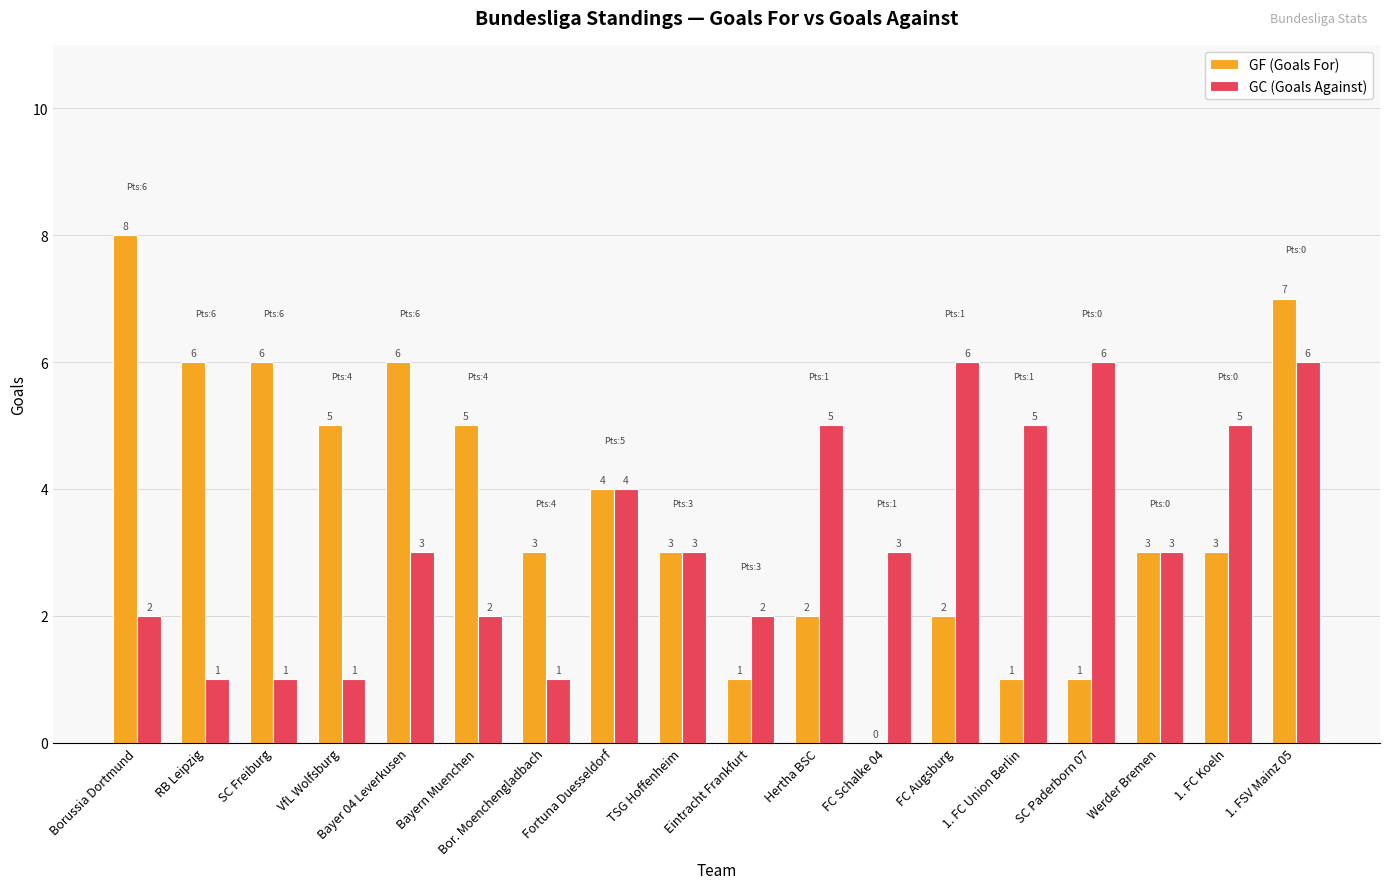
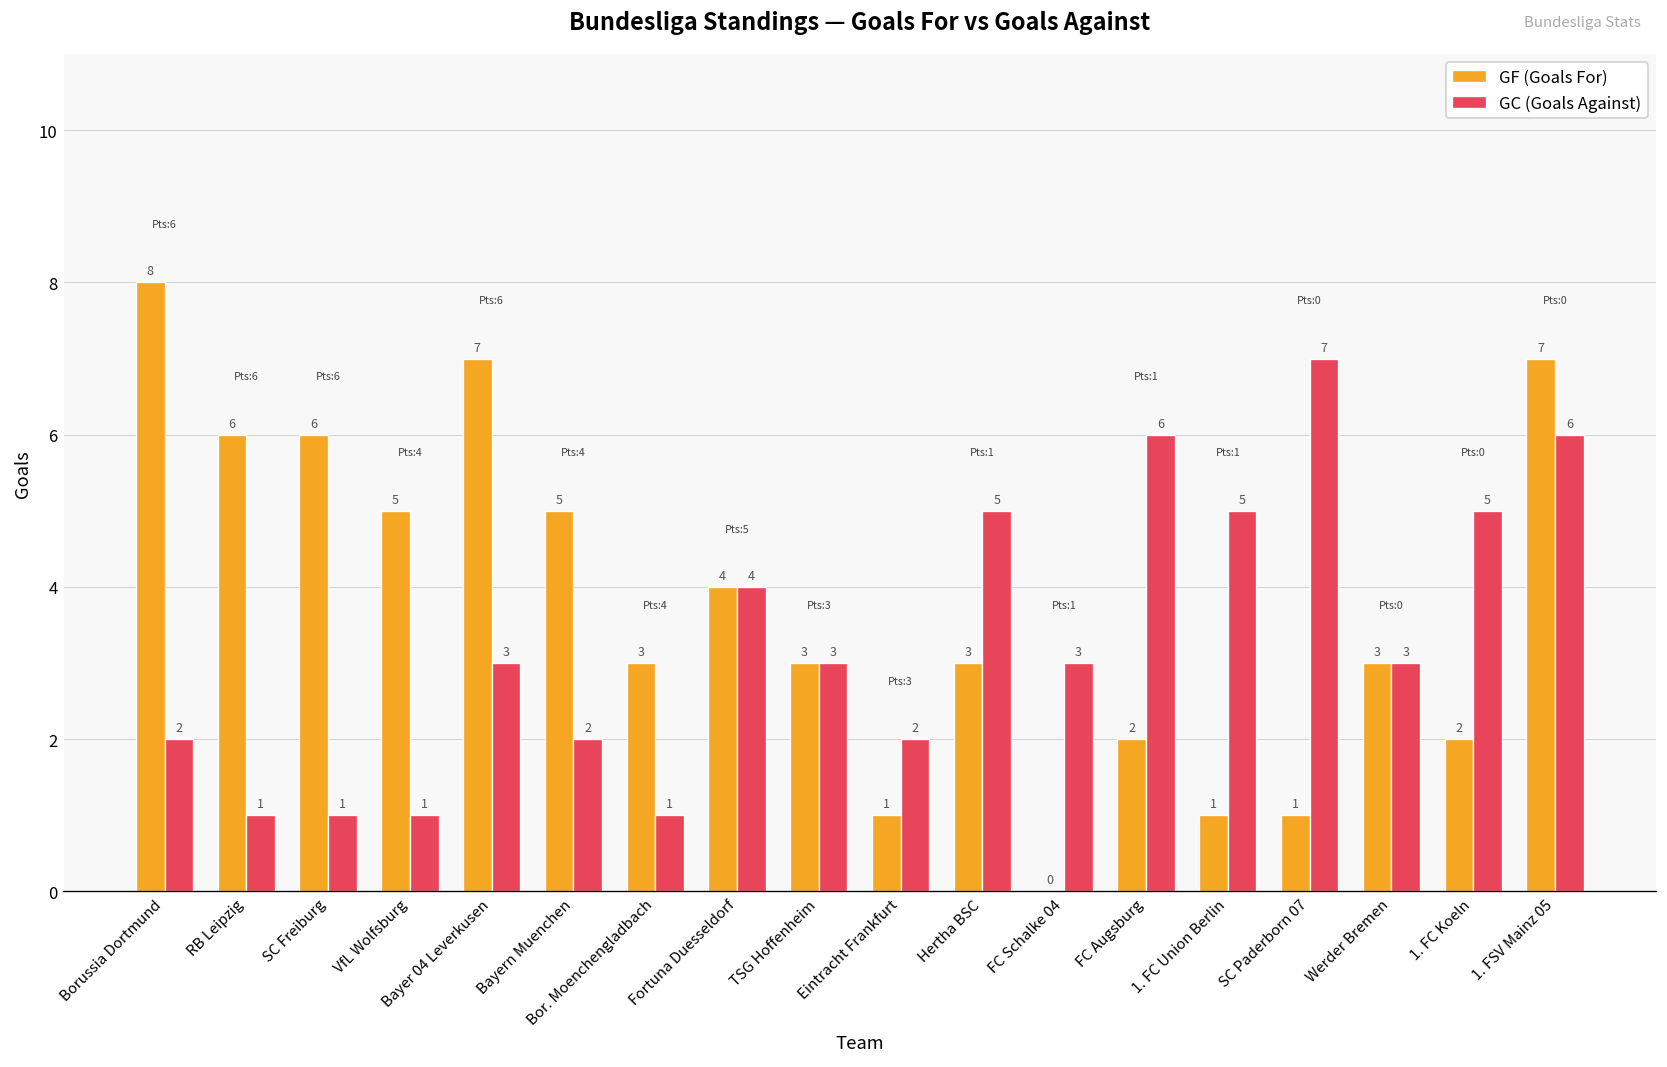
  {
    "GF (Goals For)": {
      "Borussia Dortmund": 8,
      "RB Leipzig": 6,
      "SC Freiburg": 6,
      "VfL Wolfsburg": 5,
-     "Bayer 04 Leverkusen": 6,
+     "Bayer 04 Leverkusen": 7,
      "Bayern Muenchen": 5,
      "Bor. Moenchengladbach": 3,
      "Fortuna Duesseldorf": 4,
      "TSG Hoffenheim": 3,
      "Eintracht Frankfurt": 1,
-     "Hertha BSC": 2,
+     "Hertha BSC": 3,
      "FC Schalke 04": 0,
      "FC Augsburg": 2,
      "1. FC Union Berlin": 1,
      "SC Paderborn 07": 1,
      "Werder Bremen": 3,
-     "1. FC Koeln": 3,
+     "1. FC Koeln": 2,
      "1. FSV Mainz 05": 7
    },
    "GC (Goals Against)": {
      "Borussia Dortmund": 2,
      "RB Leipzig": 1,
      "SC Freiburg": 1,
      "VfL Wolfsburg": 1,
      "Bayer 04 Leverkusen": 3,
      "Bayern Muenchen": 2,
      "Bor. Moenchengladbach": 1,
      "Fortuna Duesseldorf": 4,
      "TSG Hoffenheim": 3,
      "Eintracht Frankfurt": 2,
      "Hertha BSC": 5,
      "FC Schalke 04": 3,
      "FC Augsburg": 6,
      "1. FC Union Berlin": 5,
-     "SC Paderborn 07": 6,
+     "SC Paderborn 07": 7,
      "Werder Bremen": 3,
      "1. FC Koeln": 5,
      "1. FSV Mainz 05": 6
    }
  }
